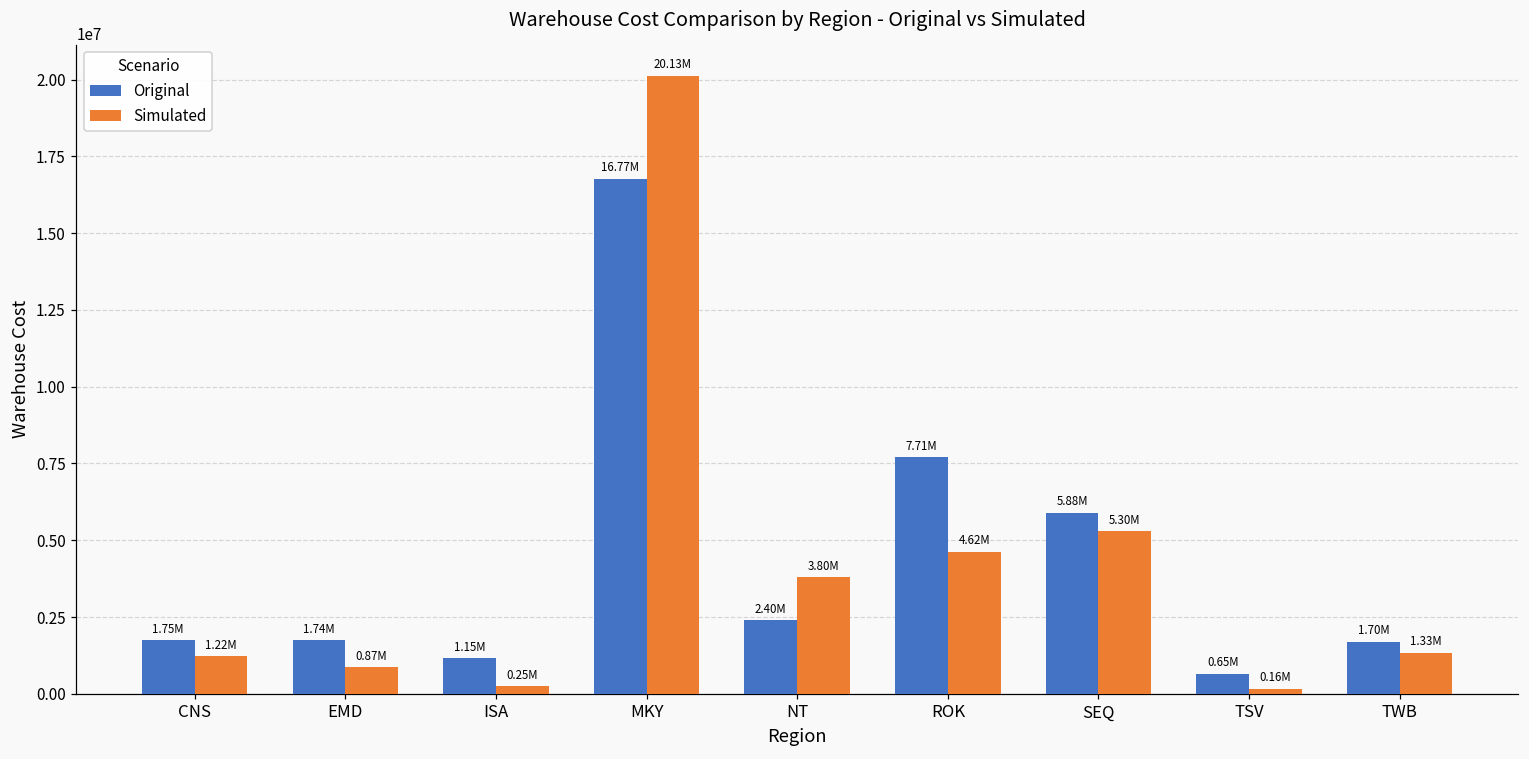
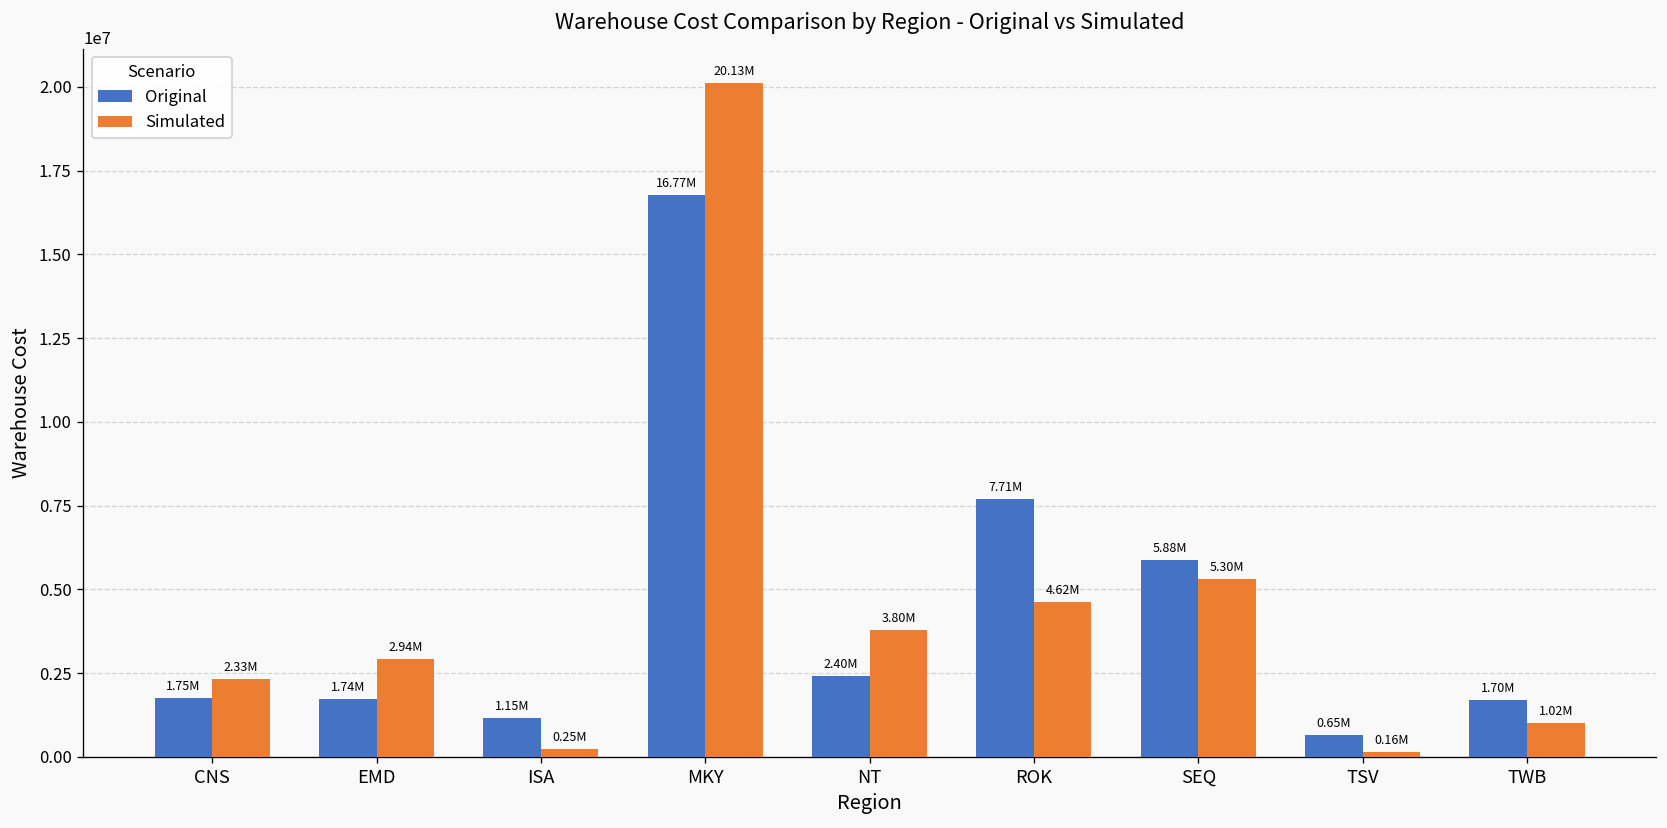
  {
    "Original": {
      "CNS": "1.75M",
      "EMD": "1.74M",
      "ISA": "1.15M",
      "MKY": "16.77M",
      "NT": "2.40M",
      "ROK": "7.71M",
      "SEQ": "5.88M",
      "TSV": "0.65M",
      "TWB": "1.70M"
    },
    "Simulated": {
-     "CNS": "1.22M",
-     "EMD": "0.87M",
+     "CNS": "2.33M",
+     "EMD": "2.94M",
      "ISA": "0.25M",
      "MKY": "20.13M",
      "NT": "3.80M",
      "ROK": "4.62M",
      "SEQ": "5.30M",
      "TSV": "0.16M",
-     "TWB": "1.33M"
+     "TWB": "1.02M"
    }
  }
